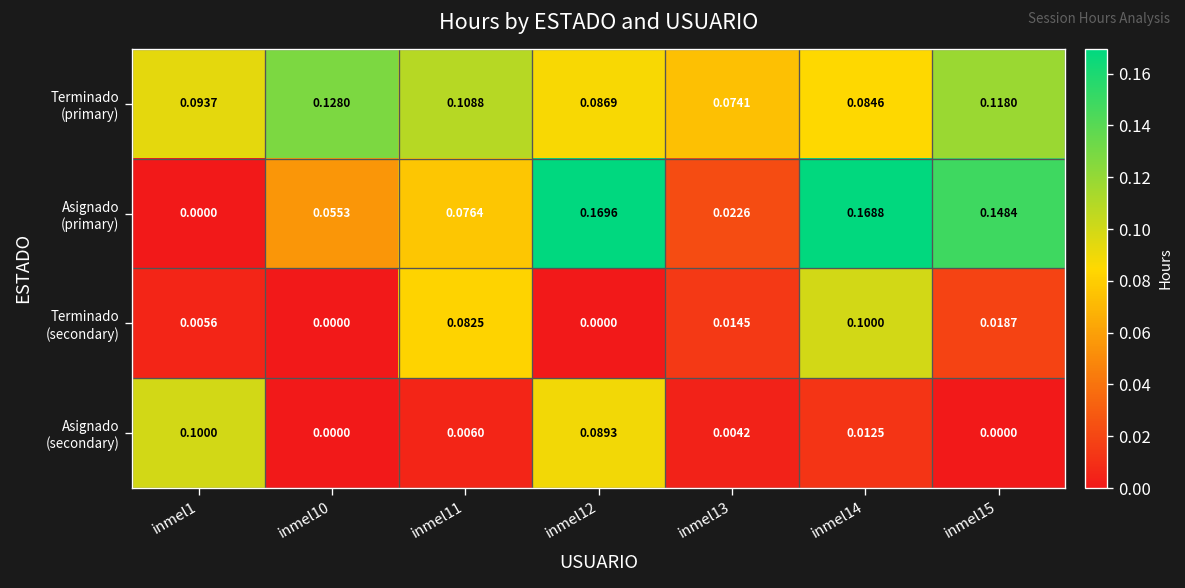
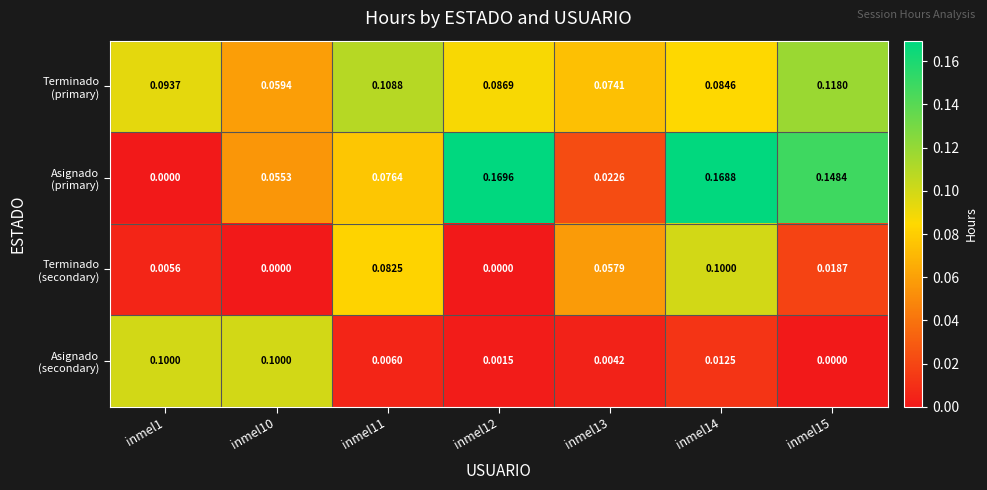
  {
    "Terminado (primary)": {
      "inmel1": 0.0937,
-     "inmel10": 0.1280,
+     "inmel10": 0.0594,
      "inmel11": 0.1088,
      "inmel12": 0.0869,
      "inmel13": 0.0741,
      "inmel14": 0.0846,
      "inmel15": 0.1180
    },
    "Asignado (primary)": {
      "inmel1": 0.0000,
      "inmel10": 0.0553,
      "inmel11": 0.0764,
      "inmel12": 0.1696,
      "inmel13": 0.0226,
      "inmel14": 0.1688,
      "inmel15": 0.1484
    },
    "Terminado (secondary)": {
      "inmel1": 0.0056,
      "inmel10": 0.0000,
      "inmel11": 0.0825,
      "inmel12": 0.0000,
-     "inmel13": 0.0145,
+     "inmel13": 0.0579,
      "inmel14": 0.1000,
      "inmel15": 0.0187
    },
    "Asignado (secondary)": {
      "inmel1": 0.1000,
-     "inmel10": 0.0000,
+     "inmel10": 0.1000,
      "inmel11": 0.0060,
-     "inmel12": 0.0893,
+     "inmel12": 0.0015,
      "inmel13": 0.0042,
      "inmel14": 0.0125,
      "inmel15": 0.0000
    }
  }
